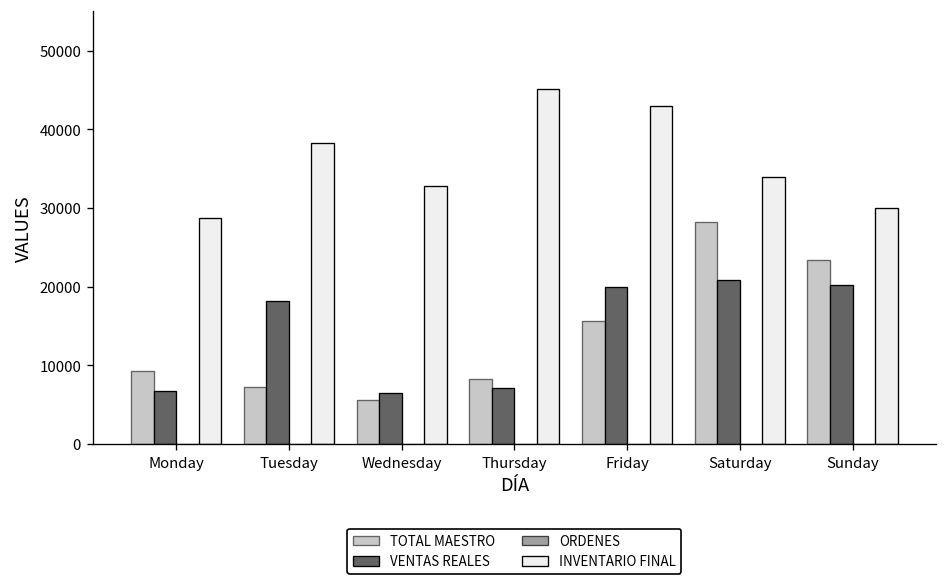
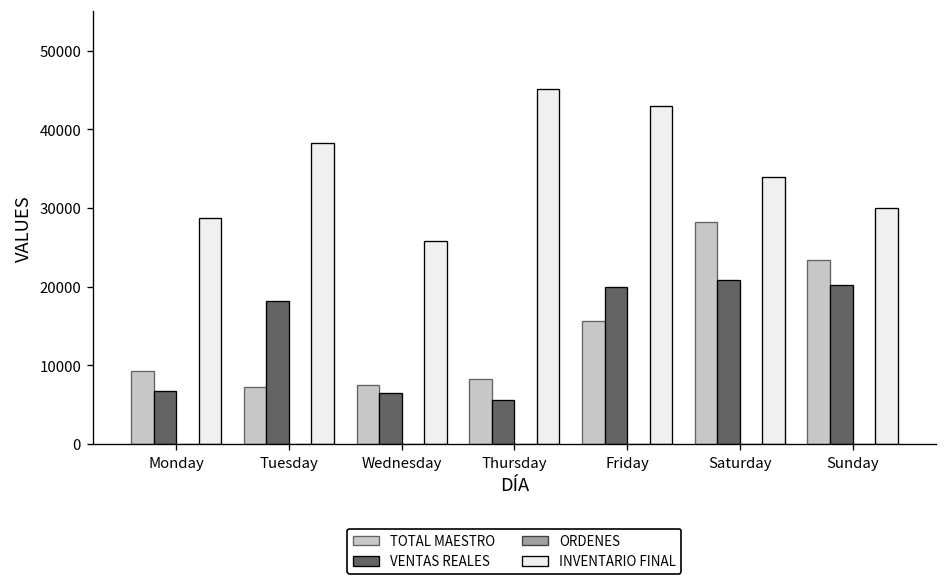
  {
    "TOTAL MAESTRO": {
      "Monday": 9000,
      "Tuesday": 7000,
-     "Wednesday": 6000,
+     "Wednesday": 8000,
      "Thursday": 8000,
      "Friday": 16000,
      "Saturday": 28000,
      "Sunday": 23000
    },
    "VENTAS REALES": {
      "Monday": 7000,
      "Tuesday": 18000,
      "Wednesday": 7000,
-     "Thursday": 7000,
+     "Thursday": 6000,
      "Friday": 20000,
      "Saturday": 21000,
      "Sunday": 20000
    },
    "INVENTARIO FINAL": {
      "Monday": 29000,
      "Tuesday": 38000,
-     "Wednesday": 33000,
+     "Wednesday": 26000,
      "Thursday": 45000,
      "Friday": 43000,
      "Saturday": 34000,
      "Sunday": 30000
    }
  }
